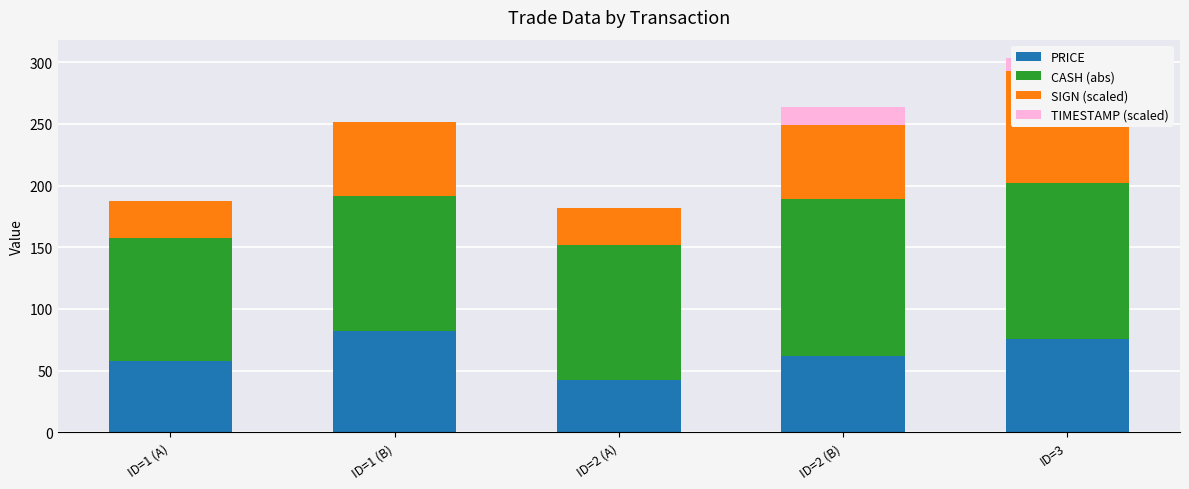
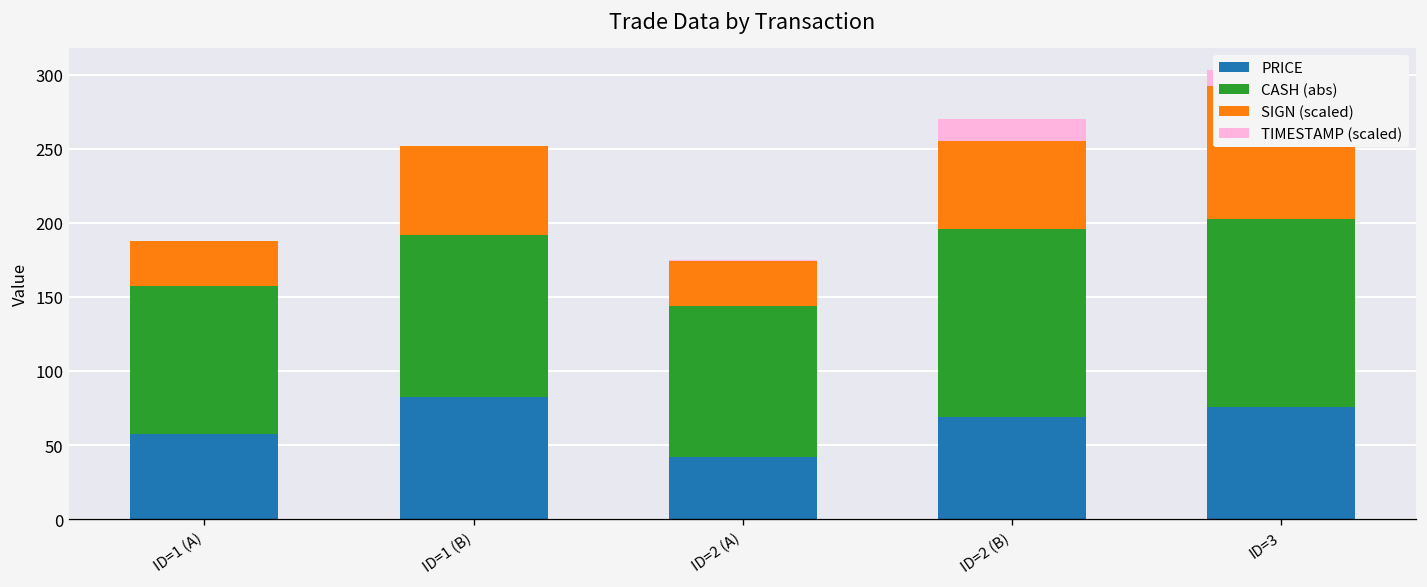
  {
    "PRICE": {
      "ID=1 (A)": 58,
      "ID=1 (B)": 82,
      "ID=2 (A)": 42,
-     "ID=2 (B)": 62,
+     "ID=2 (B)": 69,
      "ID=3": 76
    },
    "CASH (abs)": {
      "ID=1 (A)": 100,
      "ID=1 (B)": 109,
-     "ID=2 (A)": 109,
+     "ID=2 (A)": 102,
      "ID=2 (B)": 127,
      "ID=3": 127
    },
    "SIGN (scaled)": {
      "ID=1 (A)": 30,
      "ID=1 (B)": 60,
      "ID=2 (A)": 30,
      "ID=2 (B)": 60
    },
    "TIMESTAMP (scaled)": {
      "ID=1 (A)": 0,
      "ID=2 (B)": 15
    }
  }
